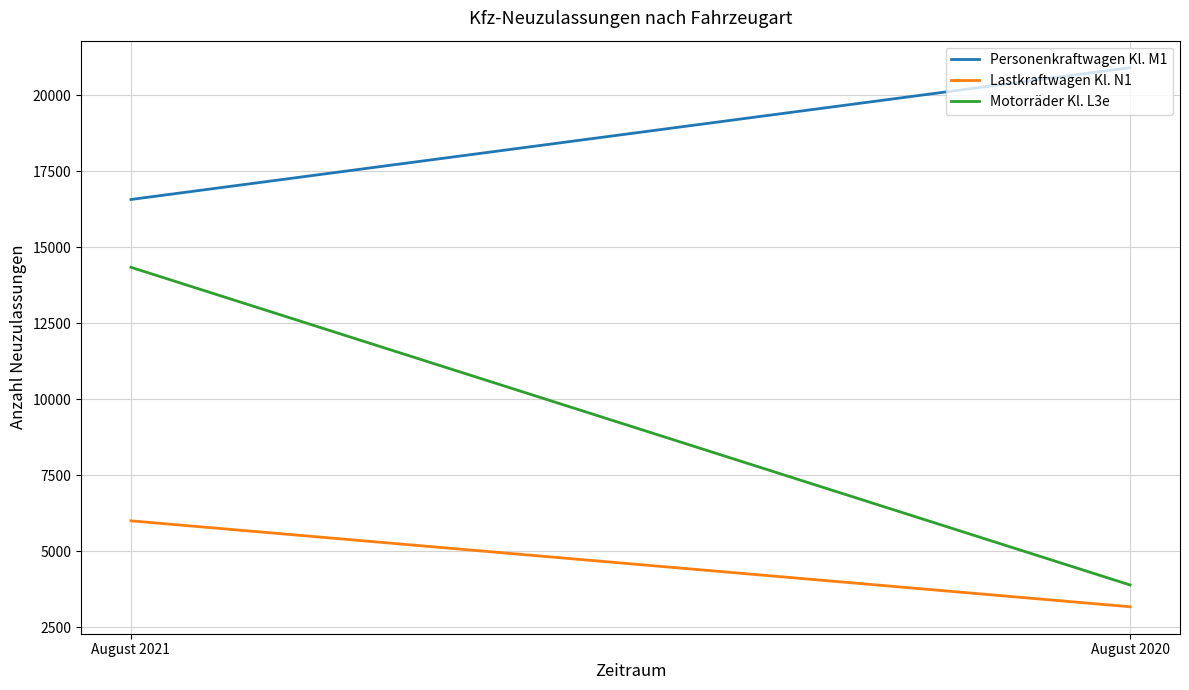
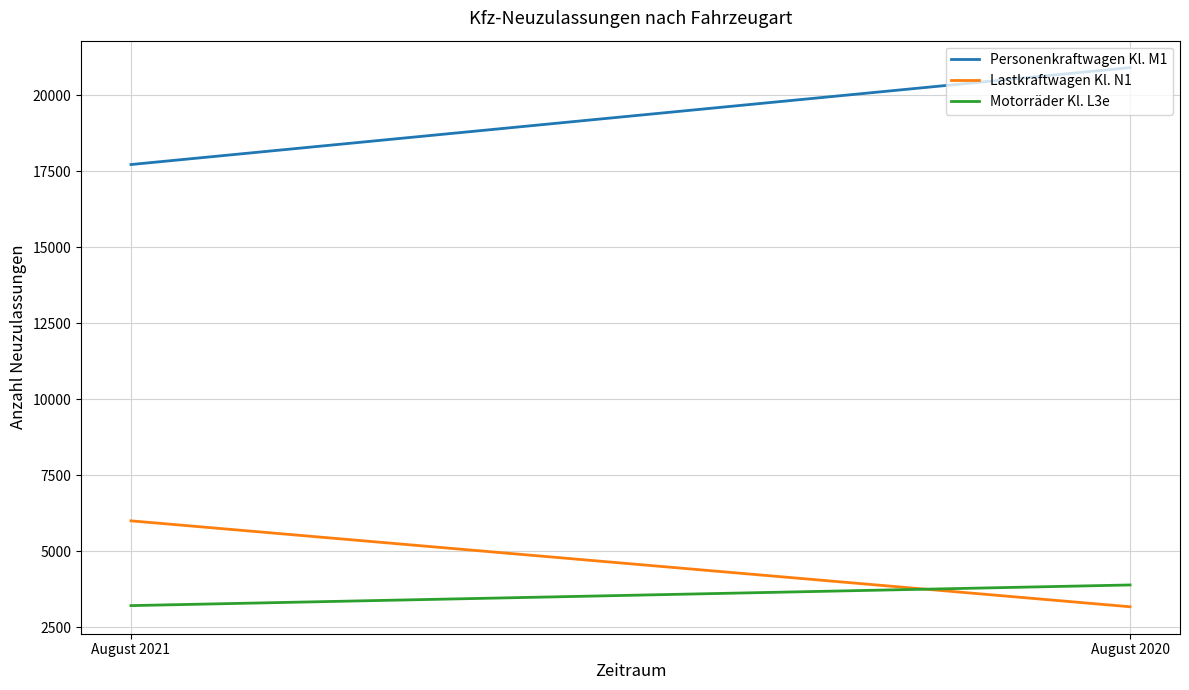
  {
    "Personenkraftwagen Kl. M1": {
-     "August 2021": 16600
+     "August 2021": 17700
    },
    "Lastkraftwagen Kl. N1": {
      "August 2021": 6000,
      "August 2020": 3200
    },
    "Motorräder Kl. L3e": {
-     "August 2021": 14300,
+     "August 2021": 3200,
      "August 2020": 3900
    }
  }
